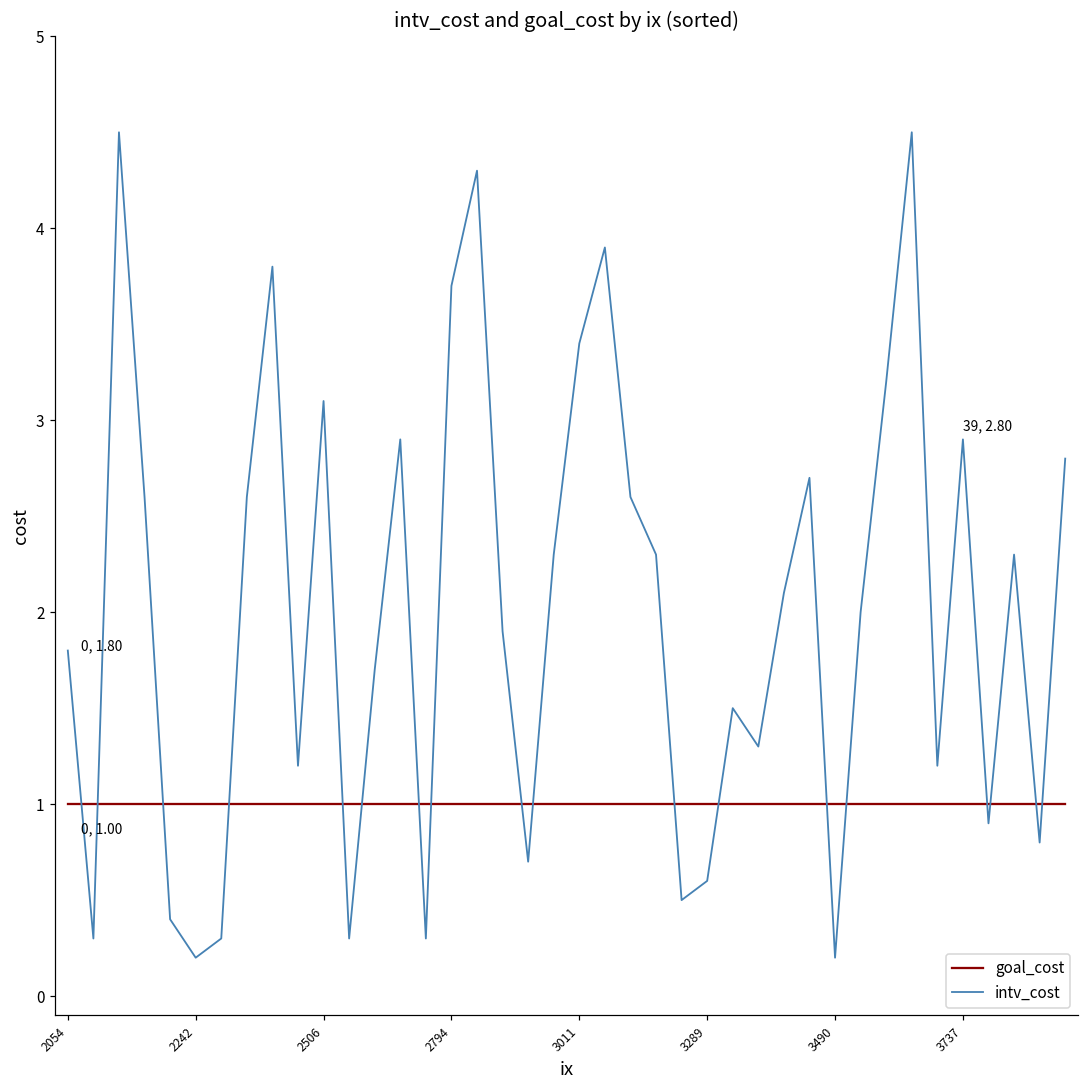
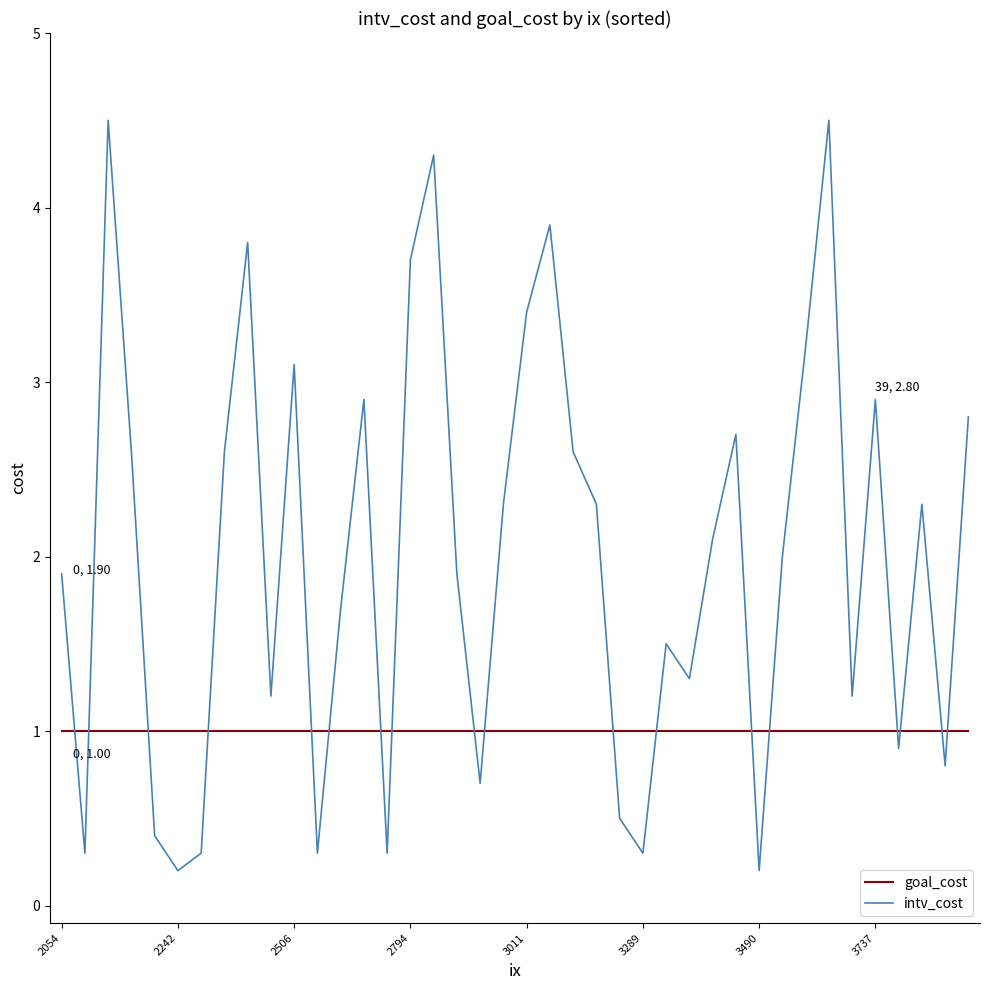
  {
    "goal_cost": {
      "2242": 1.0,
      "2506": 1.0,
      "2794": 1.0,
      "3011": 1.0,
      "3289": 1.0,
      "3490": 1.0,
      "3737": 1.0
    },
    "intv_cost": {
-     "2054": 1.80,
-     "3289": 0.6
+     "2054": 1.90,
+     "3289": 0.3
    }
  }
